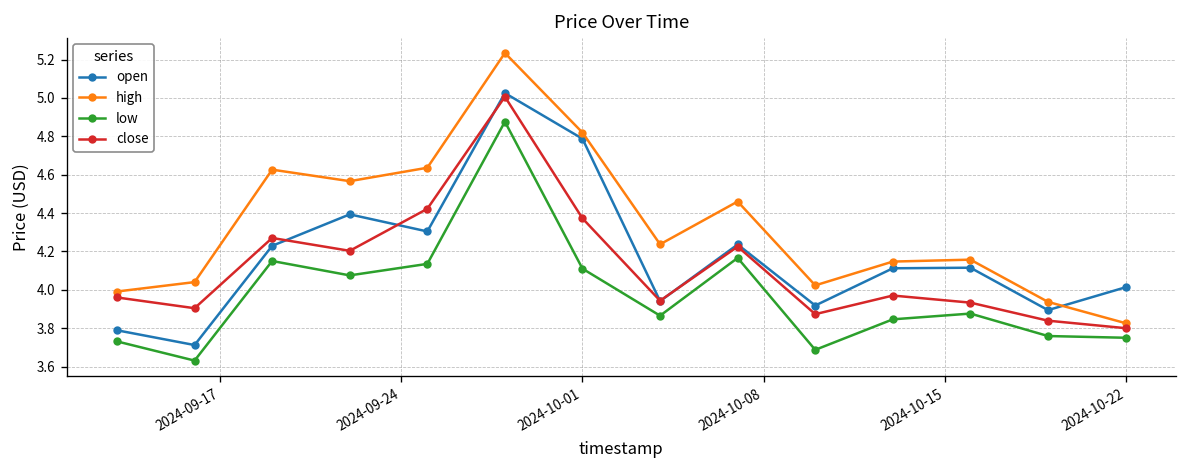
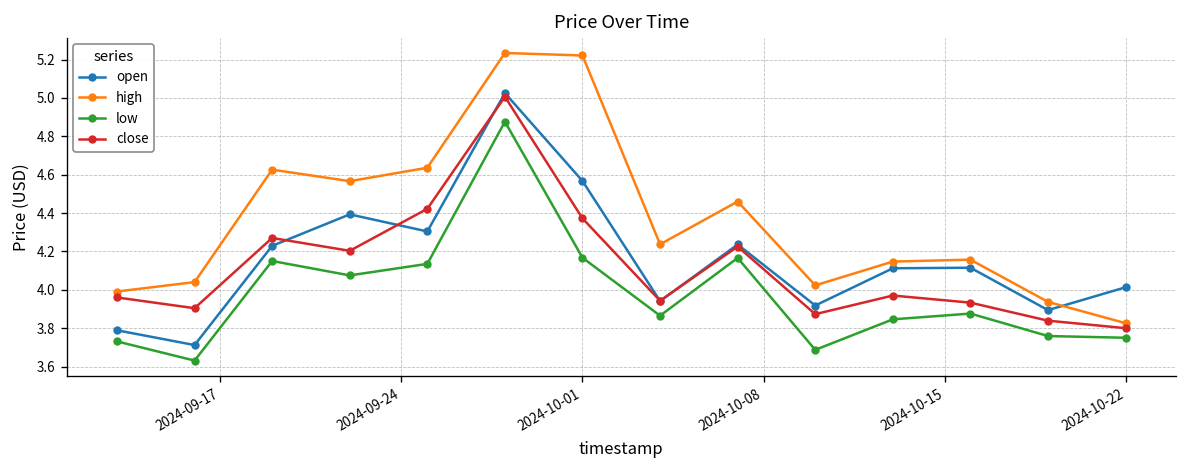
  {
    "open": {
-     "2024-10-01": 4.79,
+     "2024-10-01": 4.57,
      "2024-10-22": 4.01
    },
    "high": {
-     "2024-10-01": 4.82,
+     "2024-10-01": 5.22,
      "2024-10-22": 3.83
    },
    "low": {
-     "2024-10-01": 4.11,
+     "2024-10-01": 4.17,
      "2024-10-22": 3.75
    },
    "close": {
      "2024-10-01": 4.37,
      "2024-10-22": 3.80
    }
  }
